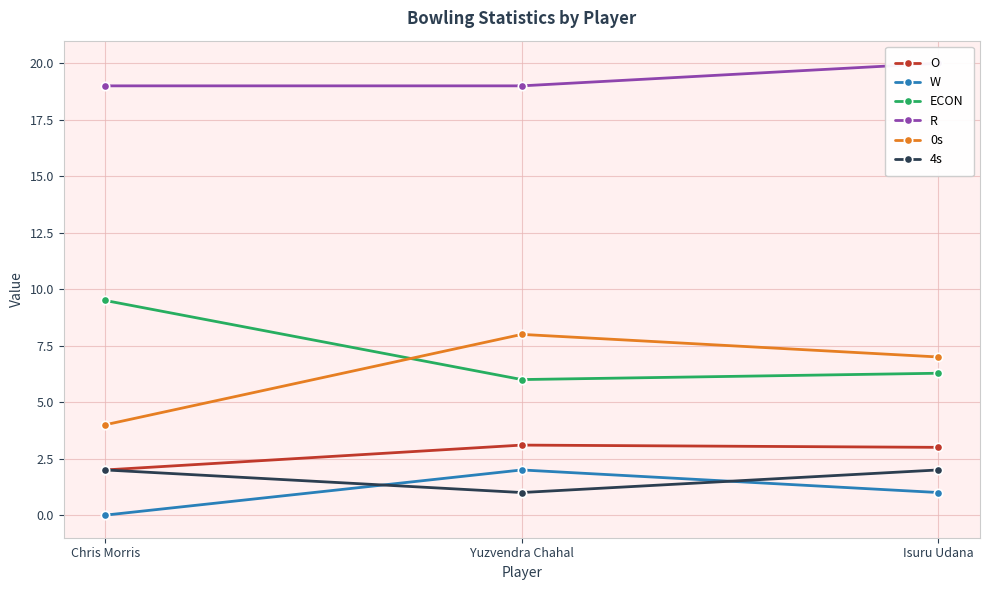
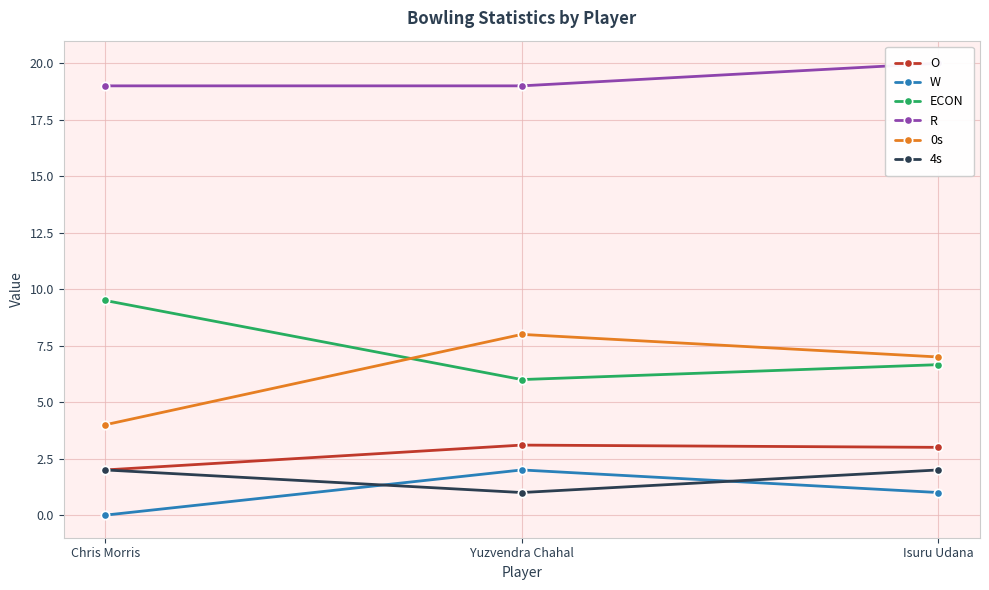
  {
    "O": {
      "Yuzvendra Chahal": 3.1,
      "Isuru Udana": 3.0
    },
    "W": {
      "Chris Morris": 0.0,
      "Yuzvendra Chahal": 2.0,
      "Isuru Udana": 1.0
    },
    "ECON": {
      "Chris Morris": 9.5,
      "Yuzvendra Chahal": 6.0,
-     "Isuru Udana": 6.3
+     "Isuru Udana": 6.7
    },
    "R": {
      "Chris Morris": 19.0,
      "Yuzvendra Chahal": 19.0
    },
    "0s": {
      "Chris Morris": 4.0,
      "Yuzvendra Chahal": 8.0,
      "Isuru Udana": 7.0
    },
    "4s": {
      "Yuzvendra Chahal": 1.0,
      "Isuru Udana": 2.0
    }
  }
